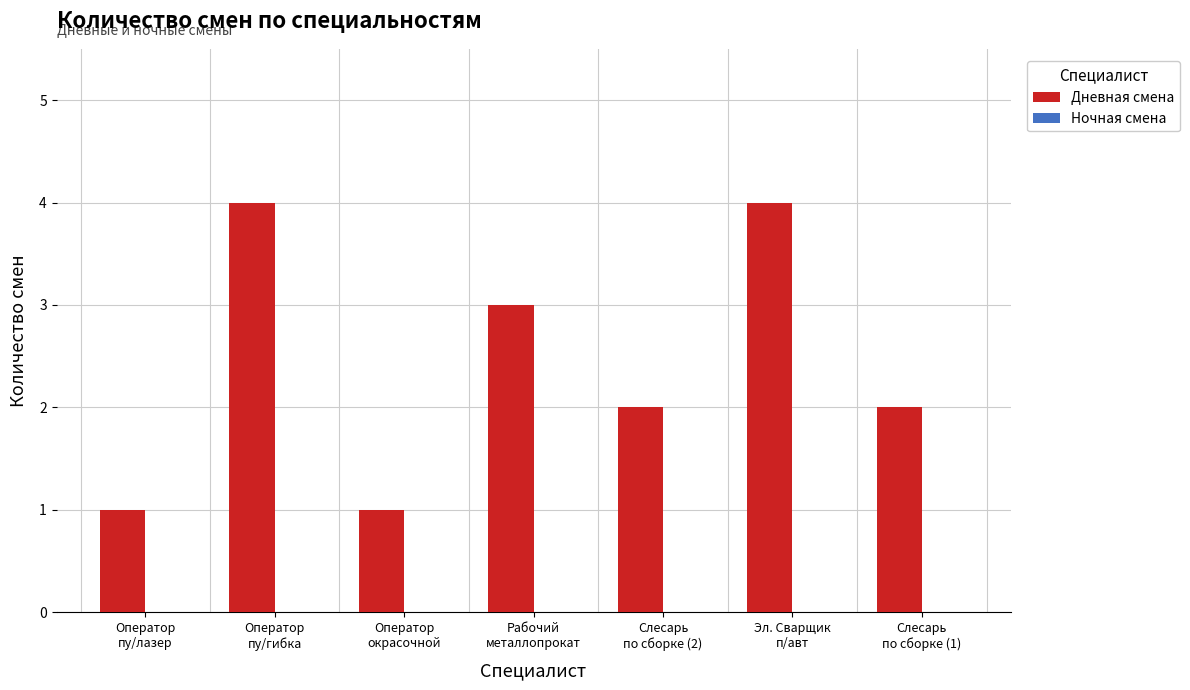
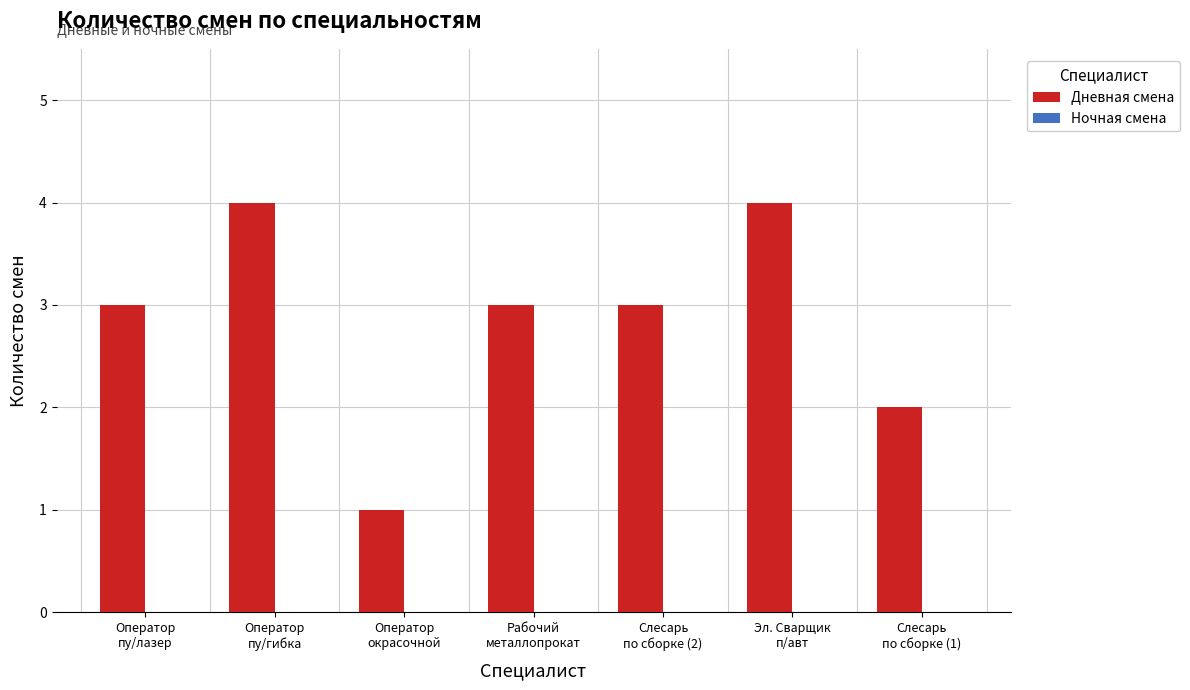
  {
    "Дневная смена": {
-     "Оператор пу/лазер": 1,
+     "Оператор пу/лазер": 3,
      "Оператор пу/гибка": 4,
      "Оператор окрасочной": 1,
      "Рабочий металлопрокат": 3,
-     "Слесарь по сборке (2)": 2,
+     "Слесарь по сборке (2)": 3,
      "Эл. Сварщик п/авт": 4,
      "Слесарь по сборке (1)": 2
    },
    "Ночная смена": {
      "Оператор пу/лазер": 0,
      "Оператор пу/гибка": 0,
      "Оператор окрасочной": 0,
      "Рабочий металлопрокат": 0,
      "Слесарь по сборке (2)": 0,
      "Эл. Сварщик п/авт": 0,
      "Слесарь по сборке (1)": 0
    }
  }
